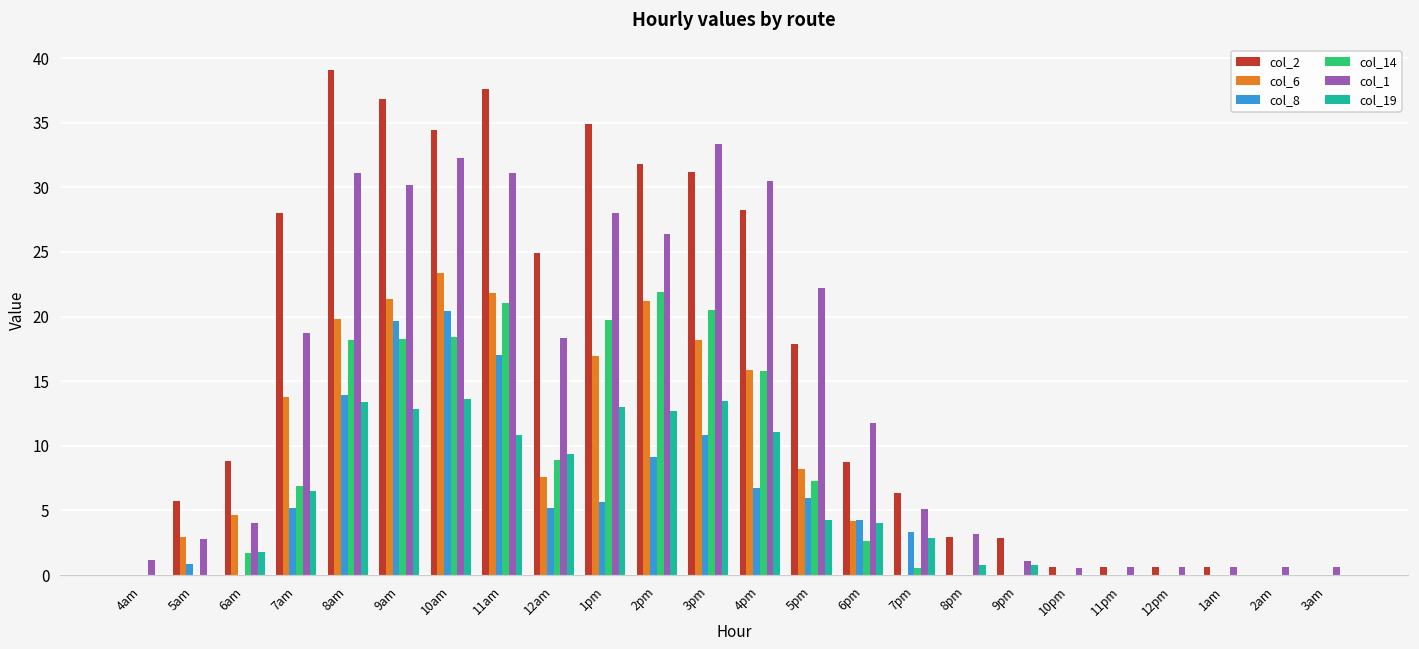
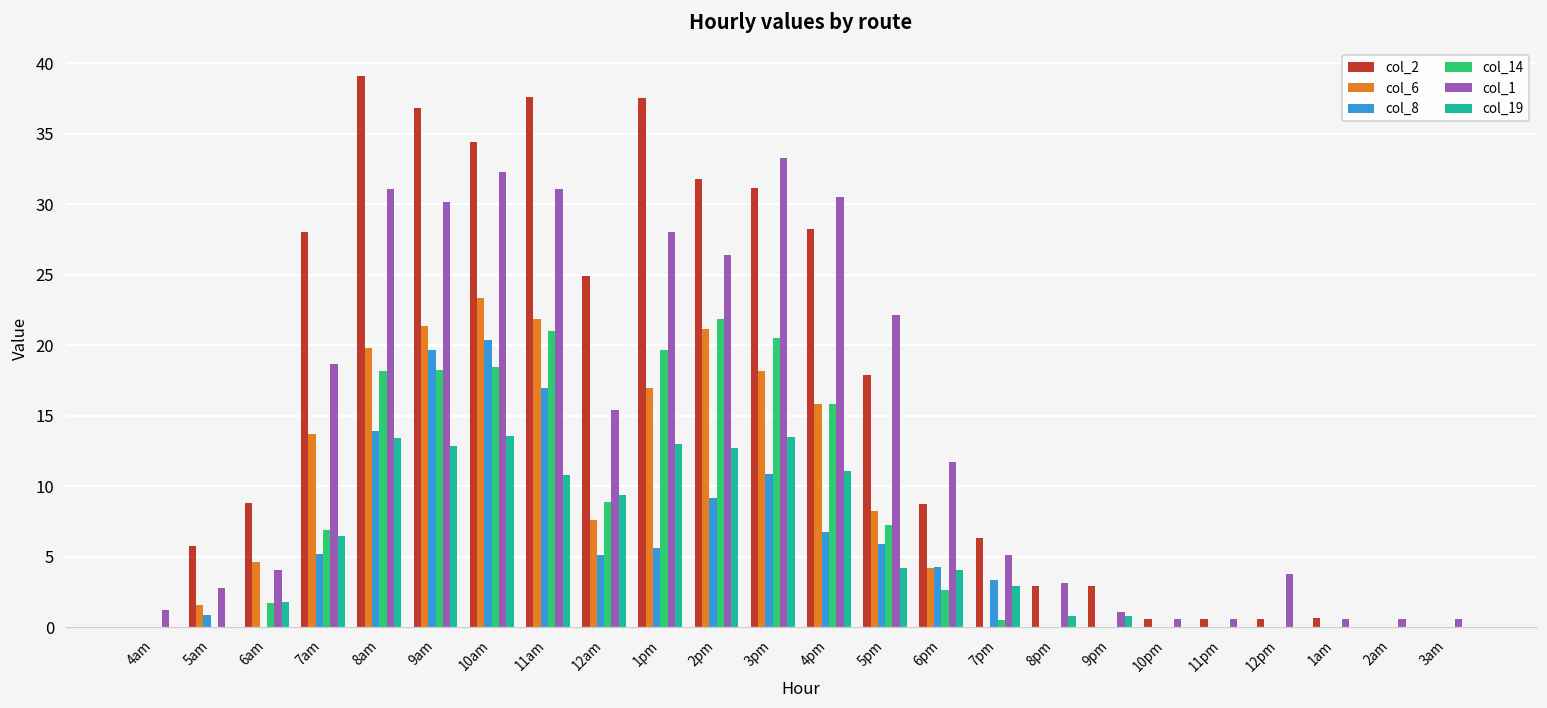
  {
    "col_2": {
      "4am": 0.0,
      "5am": 5.7,
      "6am": 8.8,
      "7am": 28.0,
      "8am": 39.1,
      "9am": 36.8,
      "10am": 34.4,
      "11am": 37.6,
      "12am": 24.9,
-     "1pm": 34.9,
+     "1pm": 37.6,
      "2pm": 31.8,
      "3pm": 31.2,
      "4pm": 28.3,
      "5pm": 17.9,
      "6pm": 8.8,
      "7pm": 6.3,
      "8pm": 3.0,
      "9pm": 2.9,
      "10pm": 0.6,
      "11pm": 0.6,
      "12pm": 0.6,
      "1am": 0.6,
      "2am": 0.0,
      "3am": 0.0
    },
    "col_6": {
      "4am": 0.0,
-     "5am": 2.9,
+     "5am": 1.6,
      "6am": 4.6,
      "7am": 13.7,
      "8am": 19.8,
      "9am": 21.4,
      "10am": 23.4,
      "11am": 21.9,
      "12am": 7.6,
      "1pm": 17.0,
      "2pm": 21.2,
      "3pm": 18.2,
      "4pm": 15.9,
      "5pm": 8.2,
      "6pm": 4.2,
      "7pm": 0.0,
      "8pm": 0.0,
      "9pm": 0.0,
      "10pm": 0.0,
      "11pm": 0.0,
      "12pm": 0.0,
      "1am": 0.0,
      "2am": 0.0,
      "3am": 0.0
    },
    "col_8": {
      "4am": 0.0,
      "5am": 0.9,
      "6am": 0.0,
      "7am": 5.2,
      "8am": 13.9,
      "9am": 19.6,
      "10am": 20.4,
      "11am": 17.0,
      "12am": 5.2,
      "1pm": 5.6,
      "2pm": 9.2,
      "3pm": 10.8,
      "4pm": 6.7,
      "5pm": 5.9,
      "6pm": 4.3,
      "7pm": 3.4,
      "8pm": 0.0,
      "9pm": 0.0,
      "10pm": 0.0,
      "11pm": 0.0,
      "12pm": 0.0,
      "1am": 0.0,
      "2am": 0.0,
      "3am": 0.0
    },
    "col_1": {
      "4am": 1.2,
      "5am": 2.8,
      "6am": 4.0,
      "7am": 18.7,
      "8am": 31.1,
      "9am": 30.2,
      "10am": 32.3,
      "11am": 31.1,
-     "12am": 18.4,
+     "12am": 15.4,
      "1pm": 28.0,
      "2pm": 26.4,
      "3pm": 33.3,
      "4pm": 30.5,
      "5pm": 22.2,
      "6pm": 11.8,
      "7pm": 5.1,
      "8pm": 3.1,
      "9pm": 1.1,
      "10pm": 0.6,
      "11pm": 0.6,
-     "12pm": 0.6,
+     "12pm": 3.8,
      "1am": 0.6,
      "2am": 0.6,
      "3am": 0.6
    }
  }
